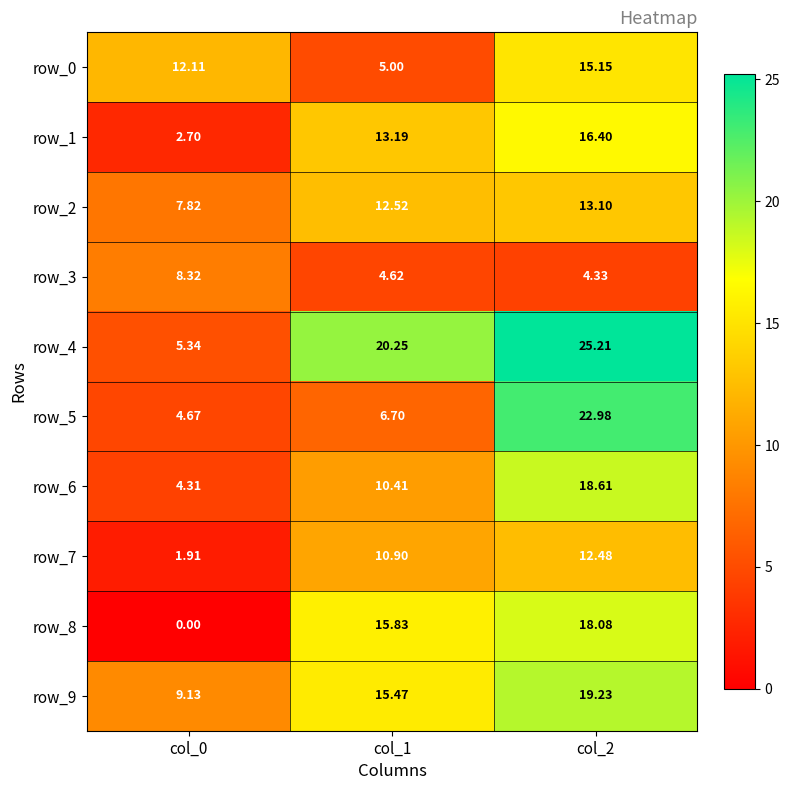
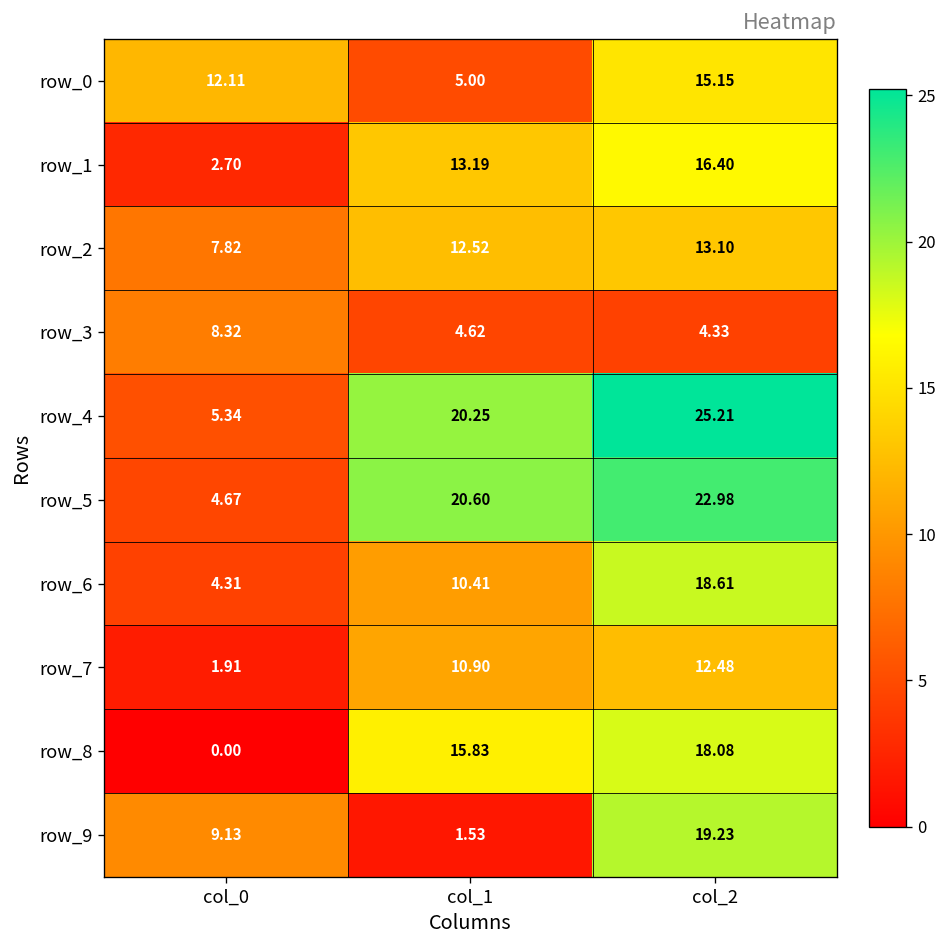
  {
    "row_0": {
      "col_0": 12.11,
      "col_1": 5.00,
      "col_2": 15.15
    },
    "row_1": {
      "col_0": 2.70,
      "col_1": 13.19,
      "col_2": 16.40
    },
    "row_2": {
      "col_0": 7.82,
      "col_1": 12.52,
      "col_2": 13.10
    },
    "row_3": {
      "col_0": 8.32,
      "col_1": 4.62,
      "col_2": 4.33
    },
    "row_4": {
      "col_0": 5.34,
      "col_1": 20.25,
      "col_2": 25.21
    },
    "row_5": {
      "col_0": 4.67,
-     "col_1": 6.70,
+     "col_1": 20.60,
      "col_2": 22.98
    },
    "row_6": {
      "col_0": 4.31,
      "col_1": 10.41,
      "col_2": 18.61
    },
    "row_7": {
      "col_0": 1.91,
      "col_1": 10.90,
      "col_2": 12.48
    },
    "row_8": {
      "col_0": 0.00,
      "col_1": 15.83,
      "col_2": 18.08
    },
    "row_9": {
      "col_0": 9.13,
-     "col_1": 15.47,
+     "col_1": 1.53,
      "col_2": 19.23
    }
  }
